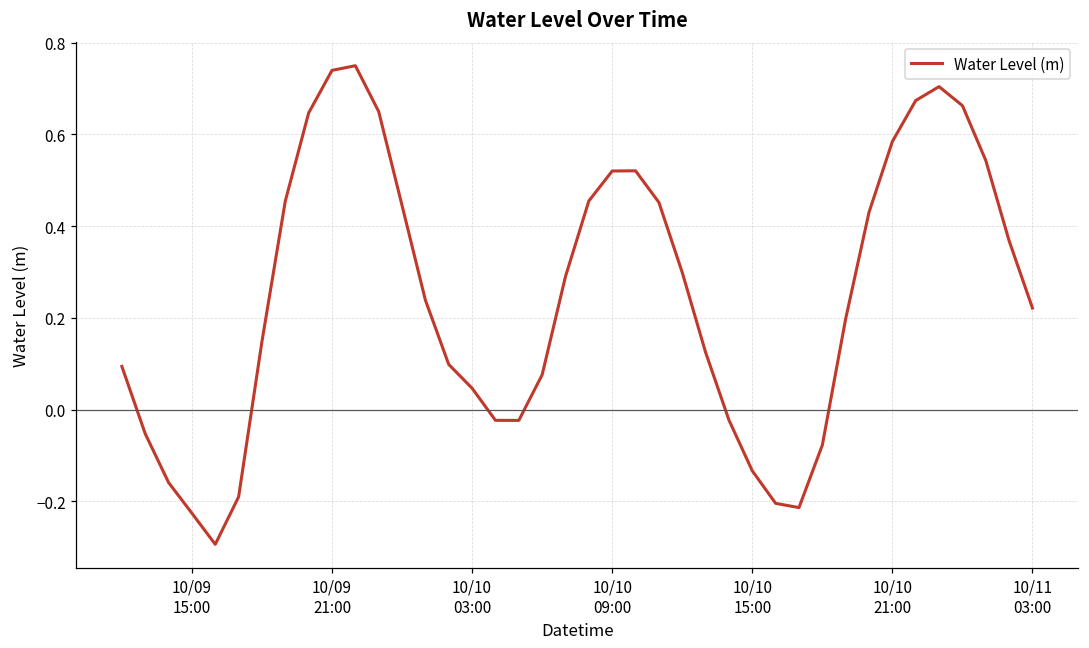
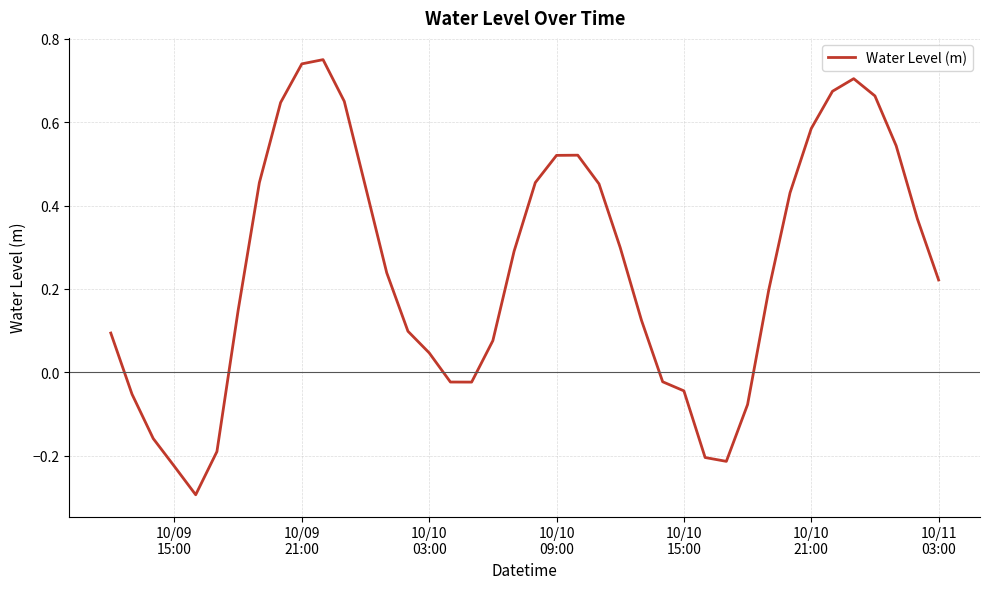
  {
    "10/09 15:00": -0.23,
    "10/09 21:00": 0.74,
    "10/10 03:00": 0.05,
    "10/10 09:00": 0.52,
-   "10/10 15:00": -0.13,
+   "10/10 15:00": -0.04,
    "10/10 21:00": 0.58,
    "10/11 03:00": 0.22
  }
